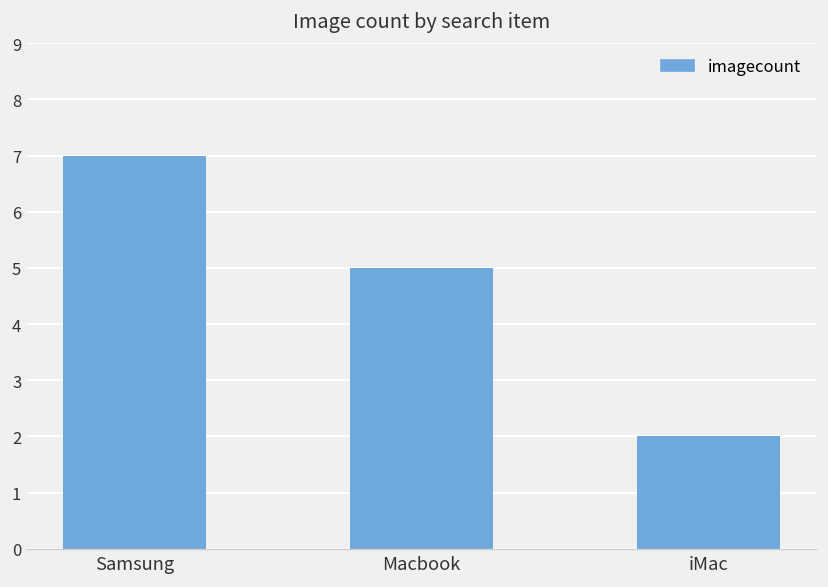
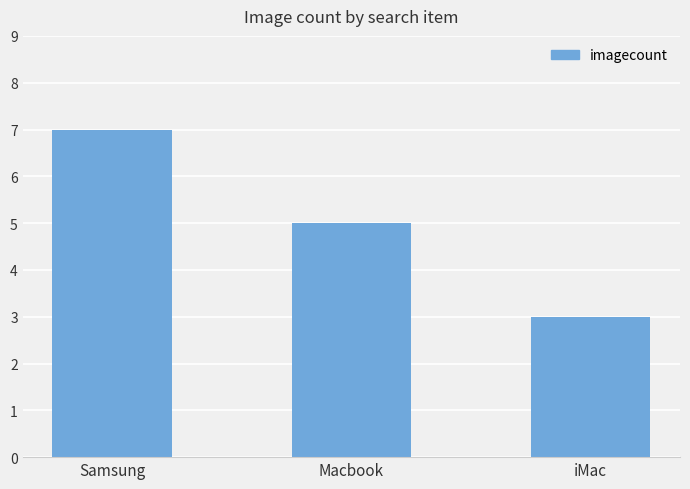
  {
    "Samsung": 7,
    "Macbook": 5,
-   "iMac": 2
+   "iMac": 3
  }
